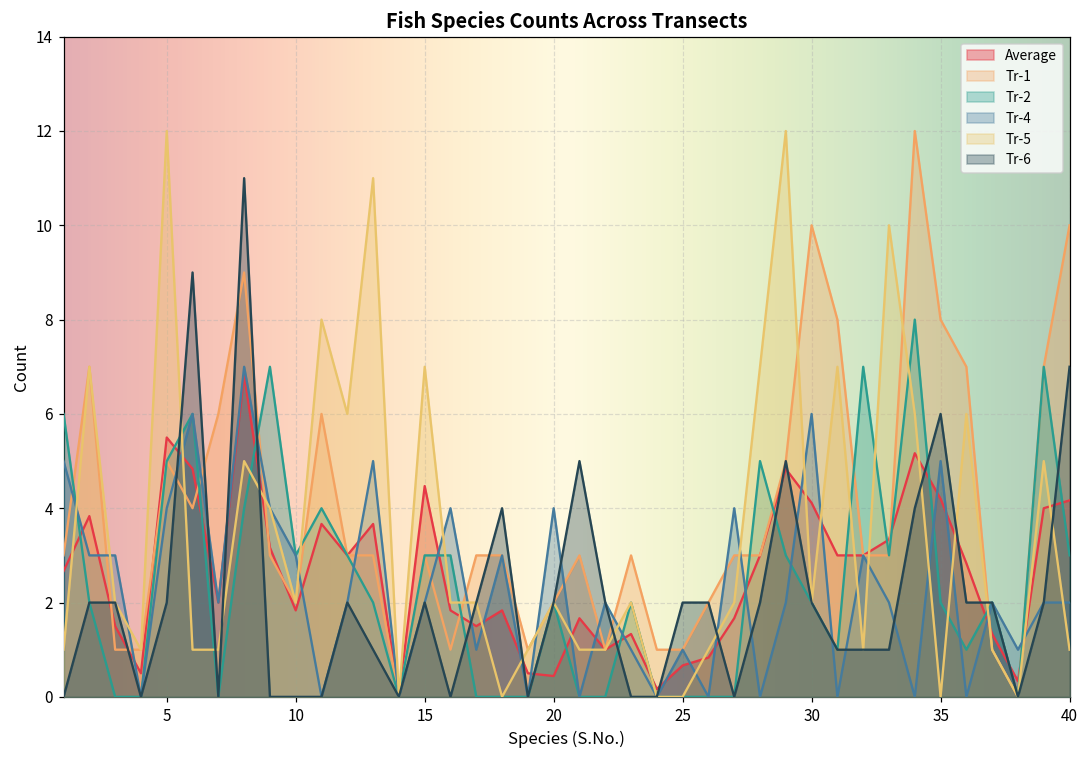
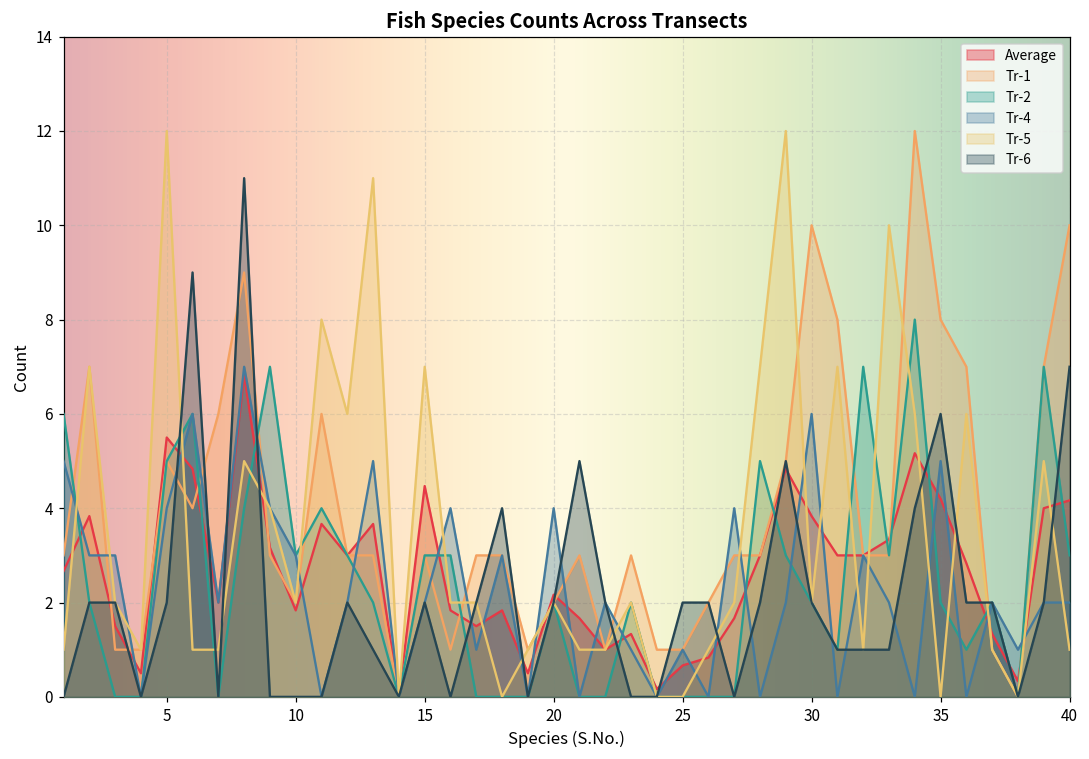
  {
    "Average": {
      "5": 5.5,
      "10": 1.8,
      "15": 4.5,
-     "20": 0.4,
+     "20": 2.2,
      "25": 0.7,
-     "30": 4.1,
+     "30": 3.8,
      "35": 4.2,
      "40": 4.2
    }
  }
